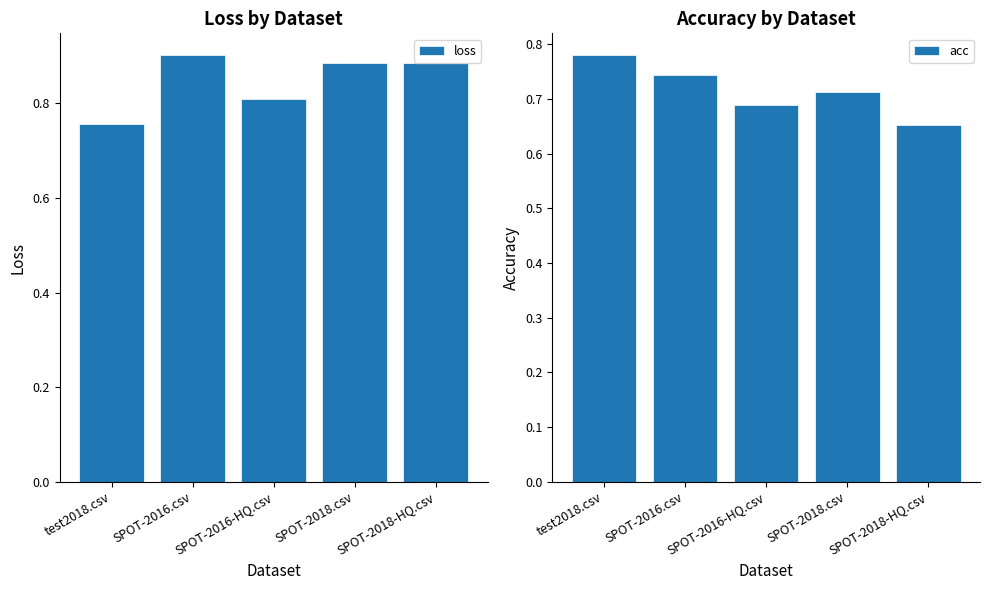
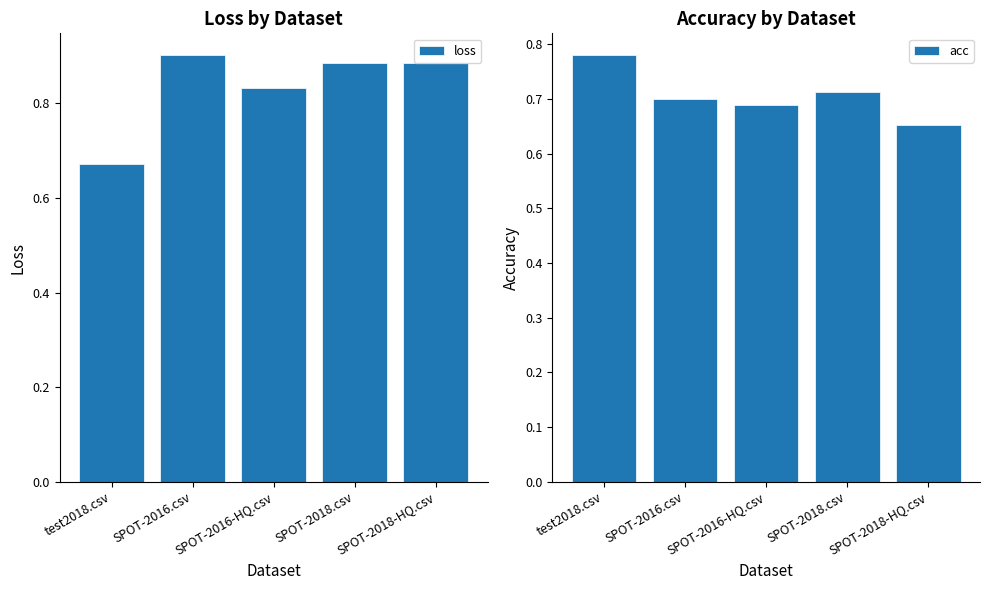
  {
    "Loss by Dataset": {
-     "test2018.csv": 0.76,
+     "test2018.csv": 0.67,
      "SPOT-2016.csv": 0.90,
-     "SPOT-2016-HQ.csv": 0.81,
+     "SPOT-2016-HQ.csv": 0.83,
      "SPOT-2018.csv": 0.89,
      "SPOT-2018-HQ.csv": 0.88
    },
    "Accuracy by Dataset": {
      "test2018.csv": 0.78,
-     "SPOT-2016.csv": 0.74,
+     "SPOT-2016.csv": 0.70,
      "SPOT-2016-HQ.csv": 0.69,
      "SPOT-2018.csv": 0.71,
      "SPOT-2018-HQ.csv": 0.65
    }
  }
